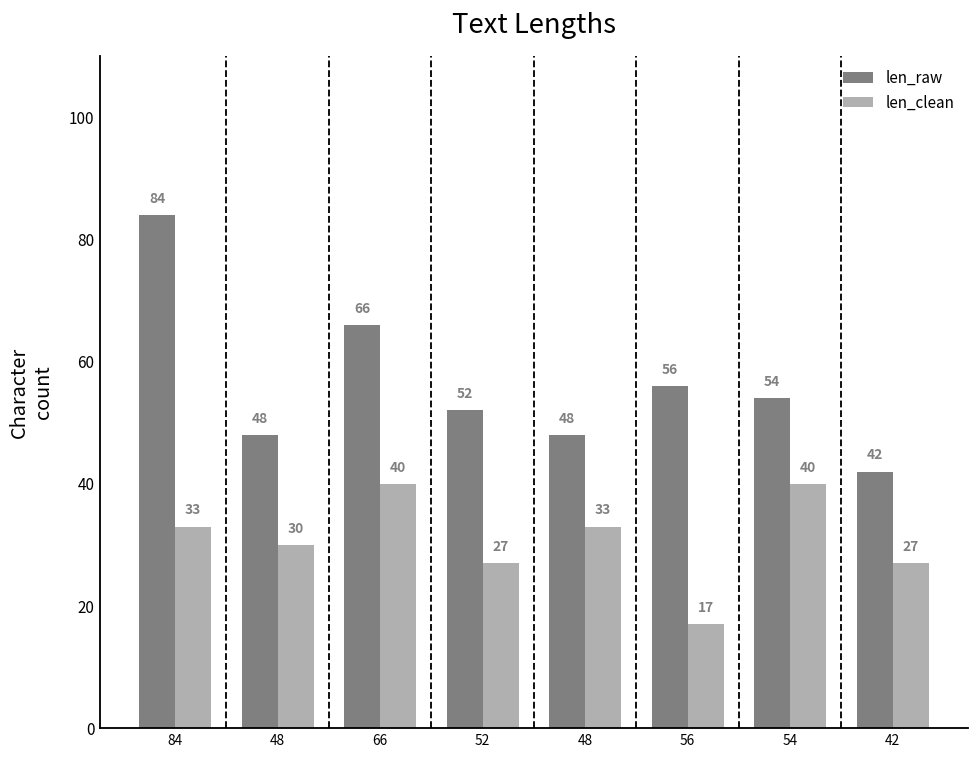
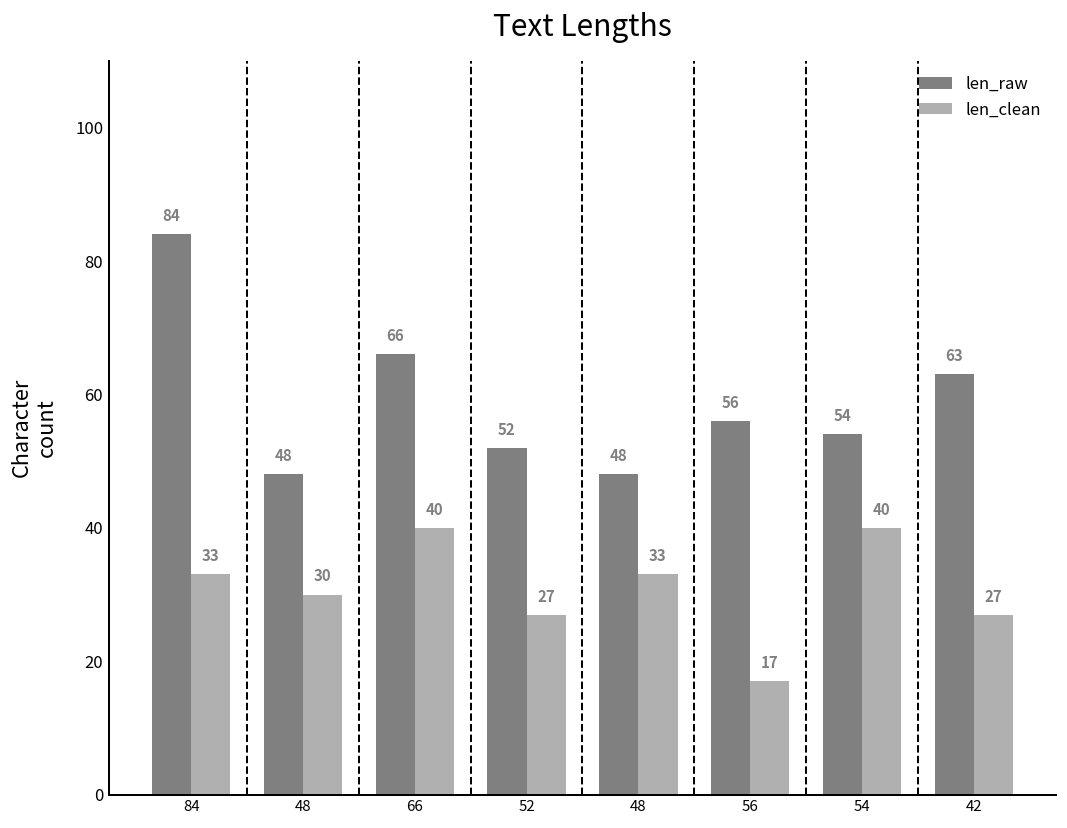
  {
    "len_raw": {
      "84": 84,
      "66": 66,
      "52": 52,
      "56": 56,
      "54": 54,
-     "42": 42
+     "42": 63
    },
    "len_clean": {
      "84": 33,
      "66": 40,
      "52": 27,
      "56": 17,
      "54": 40,
      "42": 27
    }
  }
